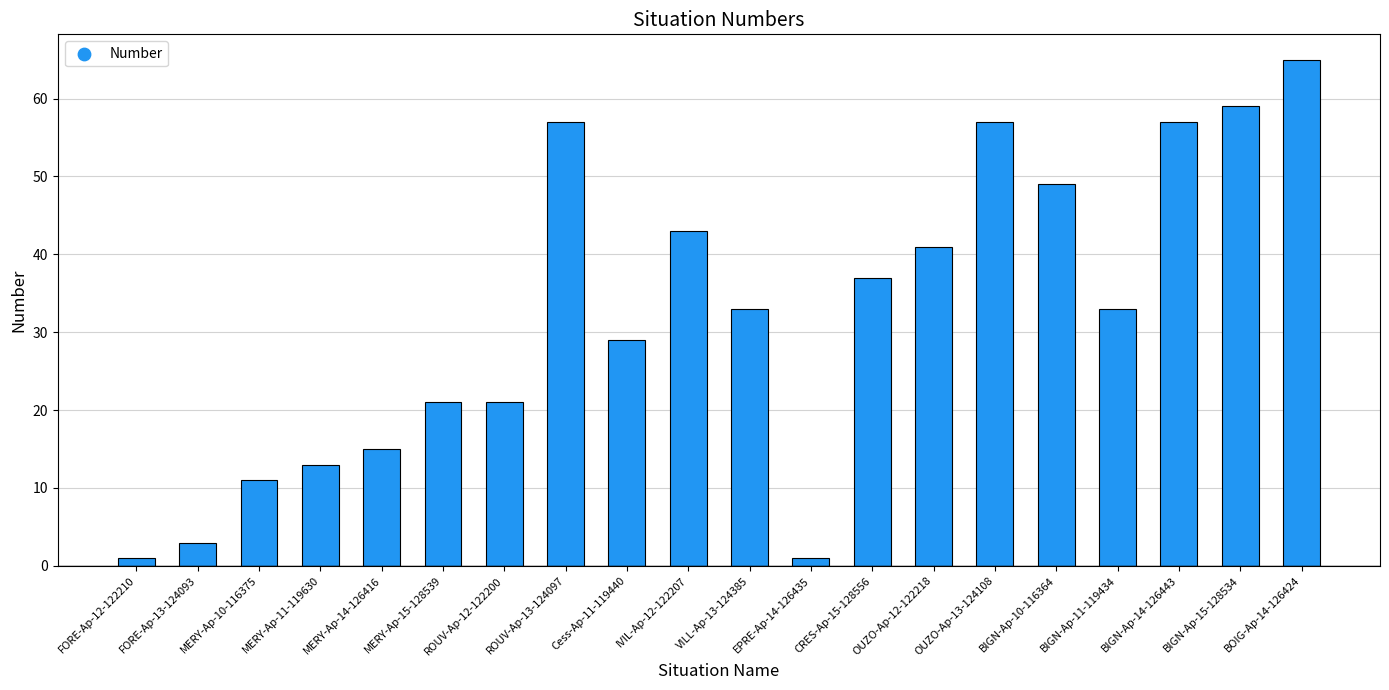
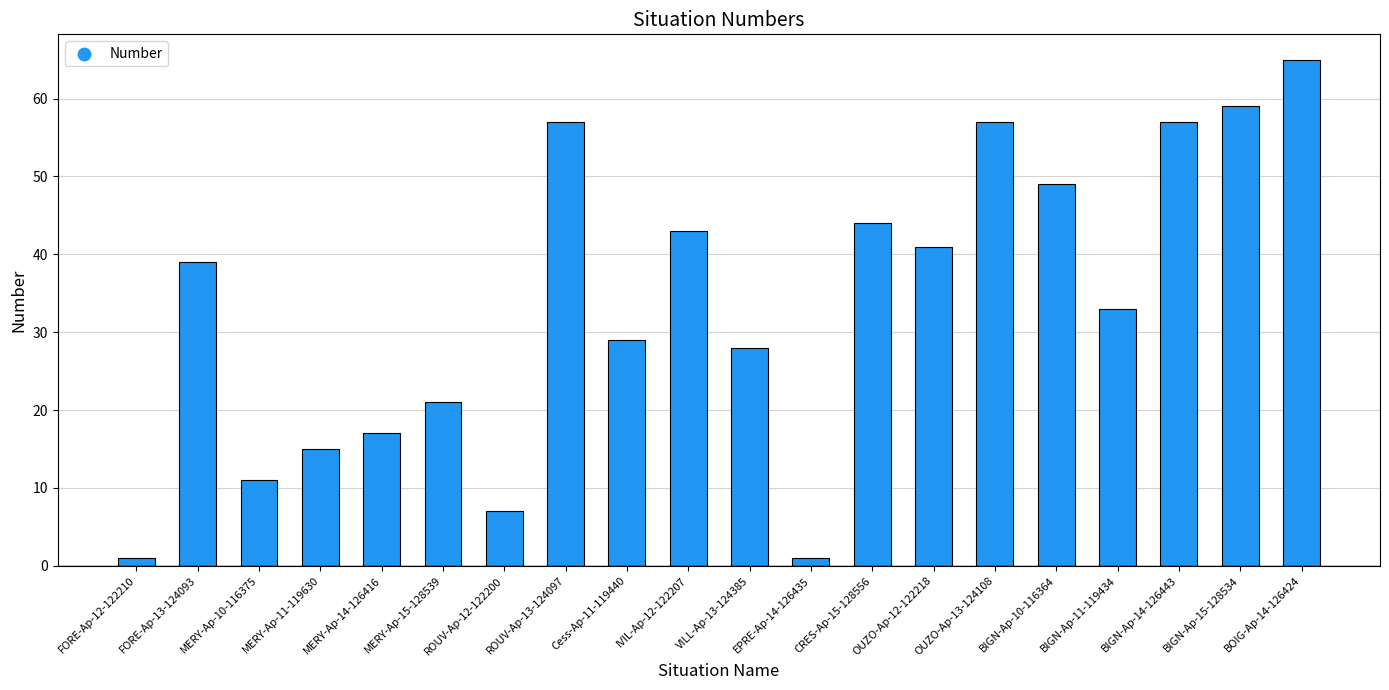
  {
    "FORE-Ap-12-122210": 1,
-   "FORE-Ap-13-124093": 3,
+   "FORE-Ap-13-124093": 39,
    "MERY-Ap-10-116375": 11,
-   "MERY-Ap-11-119630": 13,
-   "MERY-Ap-14-126416": 15,
+   "MERY-Ap-11-119630": 15,
+   "MERY-Ap-14-126416": 17,
    "MERY-Ap-15-128539": 21,
-   "ROUV-Ap-12-122200": 21,
+   "ROUV-Ap-12-122200": 7,
    "ROUV-Ap-13-124097": 57,
    "Cess-Ap-11-119440": 29,
    "IVIL-Ap-12-122207": 43,
-   "VILL-Ap-13-124385": 33,
+   "VILL-Ap-13-124385": 28,
    "EPRE-Ap-14-126435": 1,
-   "CRES-Ap-15-128556": 37,
+   "CRES-Ap-15-128556": 44,
    "OUZO-Ap-12-122218": 41,
    "OUZO-Ap-13-124108": 57,
    "BIGN-Ap-10-116364": 49,
    "BIGN-Ap-11-119434": 33,
    "BIGN-Ap-14-126443": 57,
    "BIGN-Ap-15-128534": 59,
    "BOIG-Ap-14-126424": 65
  }
